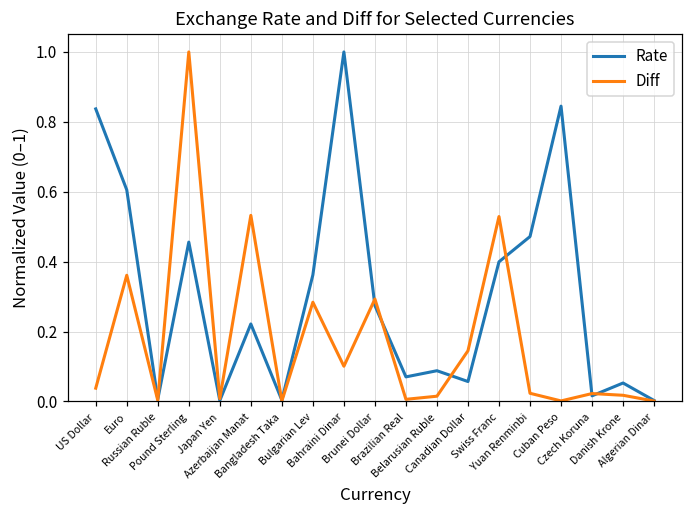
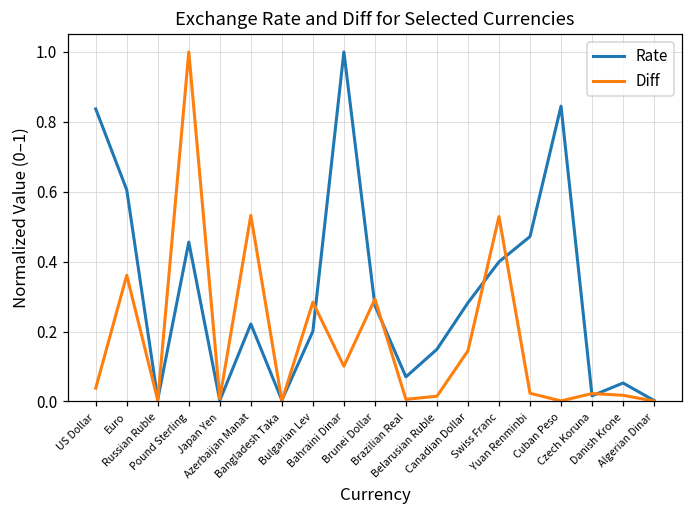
  {
    "Rate": {
      "US Dollar": 0.84,
      "Euro": 0.61,
      "Pound Sterling": 0.46,
      "Azerbaijan Manat": 0.22,
-     "Bulgarian Lev": 0.36,
+     "Bulgarian Lev": 0.20,
      "Bahraini Dinar": 1.00,
      "Brunei Dollar": 0.27,
      "Brazilian Real": 0.07,
-     "Belarusian Ruble": 0.09,
-     "Canadian Dollar": 0.06,
+     "Belarusian Ruble": 0.15,
+     "Canadian Dollar": 0.28,
      "Swiss Franc": 0.40,
      "Yuan Renminbi": 0.47,
      "Cuban Peso": 0.84,
      "Danish Krone": 0.05
    },
    "Diff": {
      "US Dollar": 0.04,
      "Euro": 0.36,
      "Pound Sterling": 1.00,
      "Azerbaijan Manat": 0.53,
      "Bulgarian Lev": 0.28,
      "Bahraini Dinar": 0.10,
      "Brunei Dollar": 0.29,
      "Brazilian Real": 0.01,
      "Belarusian Ruble": 0.02,
      "Canadian Dollar": 0.15,
      "Swiss Franc": 0.53,
      "Yuan Renminbi": 0.02,
      "Cuban Peso": 0.00,
      "Danish Krone": 0.02
    }
  }
